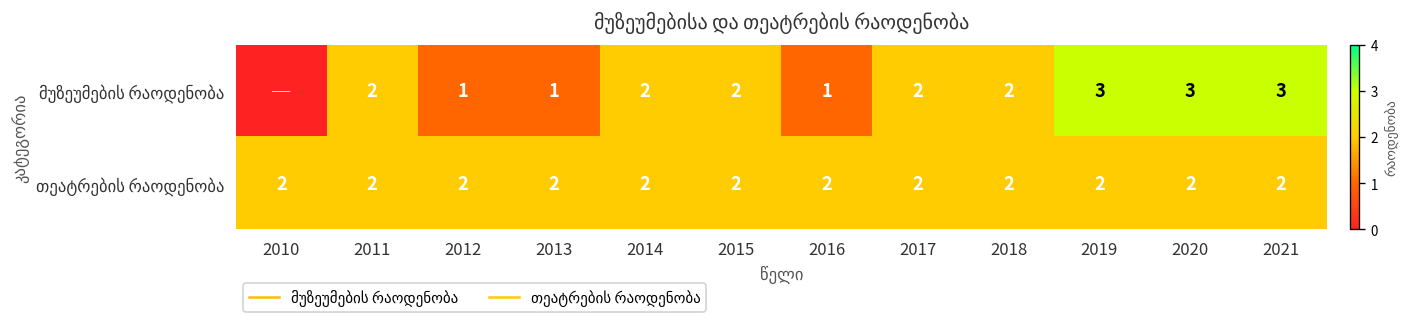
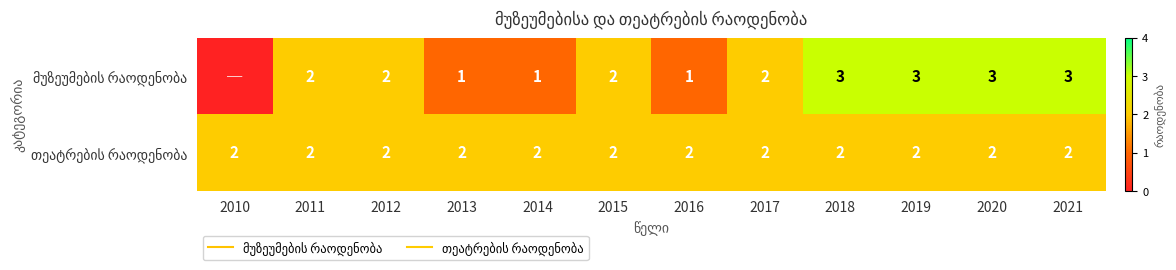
  {
    "მუზეუმების რაოდენობა": {
      "2011": 2,
-     "2012": 1,
+     "2012": 2,
      "2013": 1,
-     "2014": 2,
+     "2014": 1,
      "2015": 2,
      "2016": 1,
      "2017": 2,
-     "2018": 2,
+     "2018": 3,
      "2019": 3,
      "2020": 3,
      "2021": 3
    },
    "თეატრების რაოდენობა": {
      "2010": 2,
      "2011": 2,
      "2012": 2,
      "2013": 2,
      "2014": 2,
      "2015": 2,
      "2016": 2,
      "2017": 2,
      "2018": 2,
      "2019": 2,
      "2020": 2,
      "2021": 2
    }
  }
